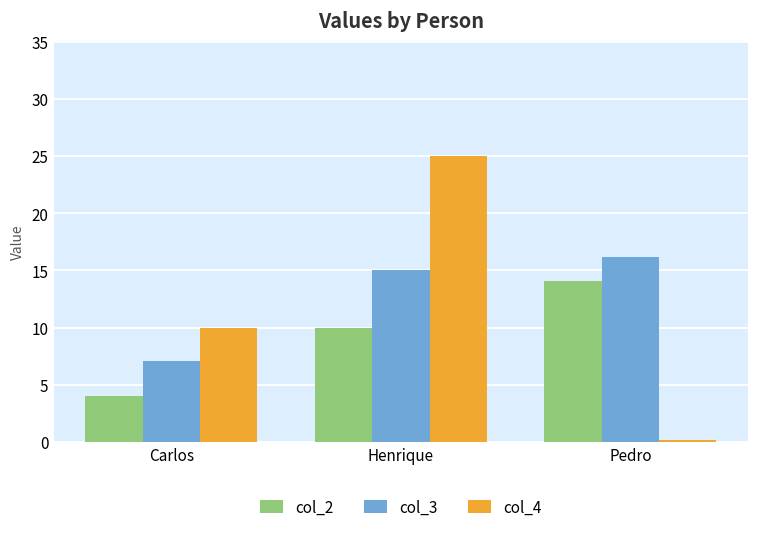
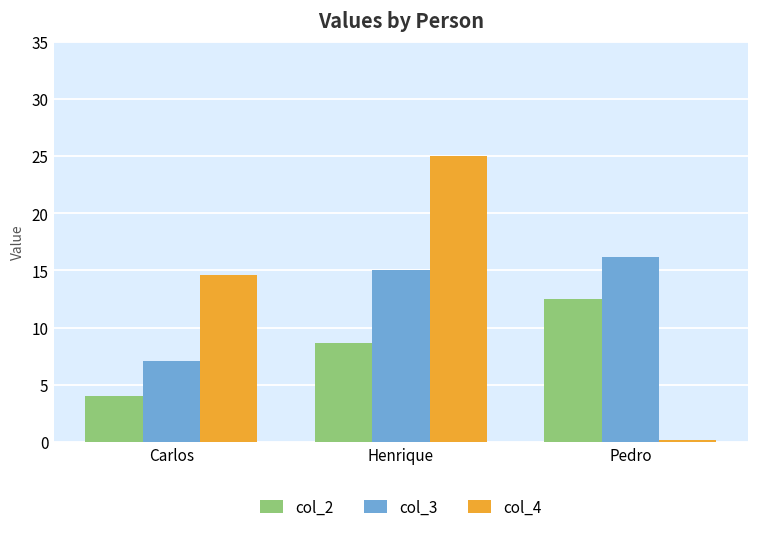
  {
    "col_2": {
      "Carlos": 4.0,
-     "Henrique": 10.0,
-     "Pedro": 14.1
+     "Henrique": 8.6,
+     "Pedro": 12.5
    },
    "col_3": {
      "Carlos": 7.1,
      "Henrique": 15.0,
      "Pedro": 16.2
    },
    "col_4": {
-     "Carlos": 10.0,
+     "Carlos": 14.6,
      "Henrique": 25.0
    }
  }
